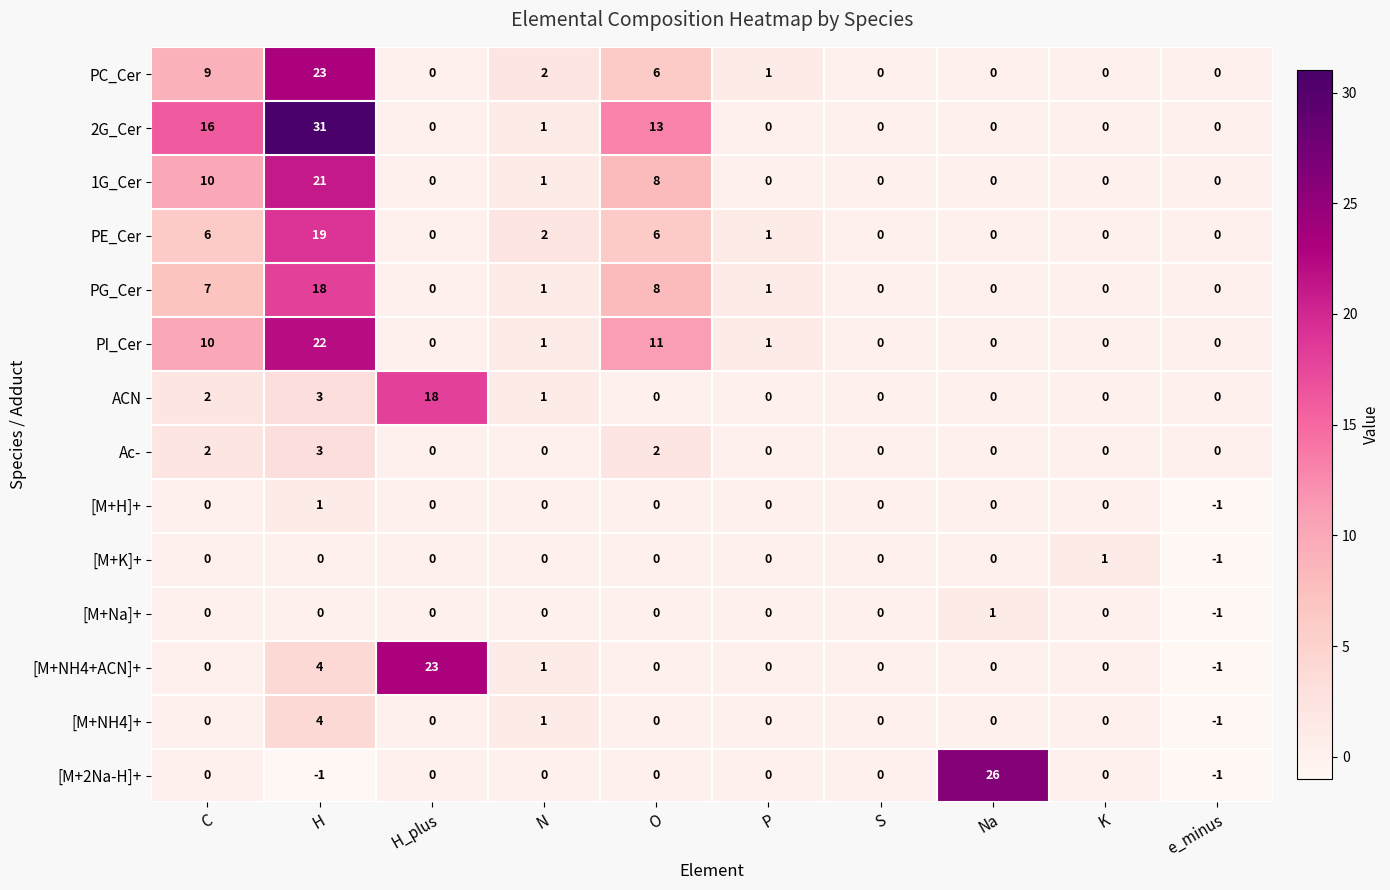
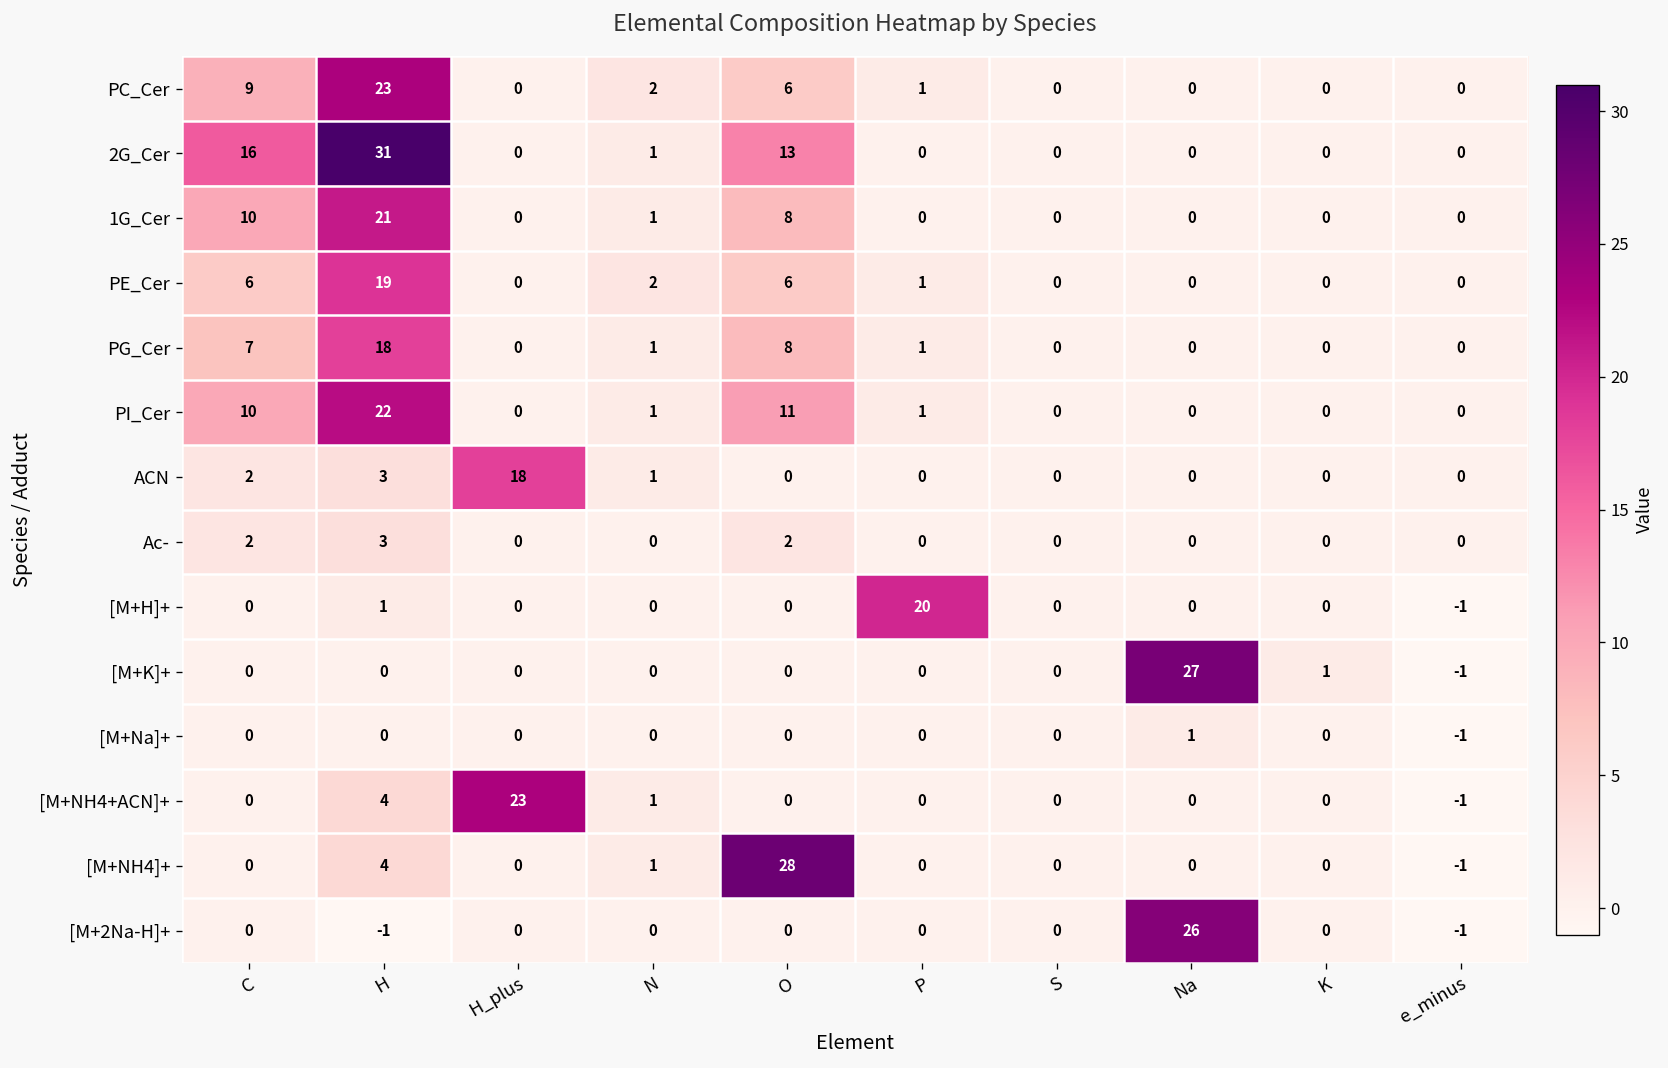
  {
    "PC_Cer": {
      "C": 9,
      "H": 23,
      "H_plus": 0,
      "N": 2,
      "O": 6,
      "P": 1,
      "S": 0,
      "Na": 0,
      "K": 0,
      "e_minus": 0
    },
    "2G_Cer": {
      "C": 16,
      "H": 31,
      "H_plus": 0,
      "N": 1,
      "O": 13,
      "P": 0,
      "S": 0,
      "Na": 0,
      "K": 0,
      "e_minus": 0
    },
    "1G_Cer": {
      "C": 10,
      "H": 21,
      "H_plus": 0,
      "N": 1,
      "O": 8,
      "P": 0,
      "S": 0,
      "Na": 0,
      "K": 0,
      "e_minus": 0
    },
    "PE_Cer": {
      "C": 6,
      "H": 19,
      "H_plus": 0,
      "N": 2,
      "O": 6,
      "P": 1,
      "S": 0,
      "Na": 0,
      "K": 0,
      "e_minus": 0
    },
    "PG_Cer": {
      "C": 7,
      "H": 18,
      "H_plus": 0,
      "N": 1,
      "O": 8,
      "P": 1,
      "S": 0,
      "Na": 0,
      "K": 0,
      "e_minus": 0
    },
    "PI_Cer": {
      "C": 10,
      "H": 22,
      "H_plus": 0,
      "N": 1,
      "O": 11,
      "P": 1,
      "S": 0,
      "Na": 0,
      "K": 0,
      "e_minus": 0
    },
    "ACN": {
      "C": 2,
      "H": 3,
      "H_plus": 18,
      "N": 1,
      "O": 0,
      "P": 0,
      "S": 0,
      "Na": 0,
      "K": 0,
      "e_minus": 0
    },
    "Ac-": {
      "C": 2,
      "H": 3,
      "H_plus": 0,
      "N": 0,
      "O": 2,
      "P": 0,
      "S": 0,
      "Na": 0,
      "K": 0,
      "e_minus": 0
    },
    "[M+H]+": {
      "C": 0,
      "H": 1,
      "H_plus": 0,
      "N": 0,
      "O": 0,
-     "P": 0,
+     "P": 20,
      "S": 0,
      "Na": 0,
      "K": 0,
      "e_minus": -1
    },
    "[M+K]+": {
      "C": 0,
      "H": 0,
      "H_plus": 0,
      "N": 0,
      "O": 0,
      "P": 0,
      "S": 0,
-     "Na": 0,
+     "Na": 27,
      "K": 1,
      "e_minus": -1
    },
    "[M+Na]+": {
      "C": 0,
      "H": 0,
      "H_plus": 0,
      "N": 0,
      "O": 0,
      "P": 0,
      "S": 0,
      "Na": 1,
      "K": 0,
      "e_minus": -1
    },
    "[M+NH4+ACN]+": {
      "C": 0,
      "H": 4,
      "H_plus": 23,
      "N": 1,
      "O": 0,
      "P": 0,
      "S": 0,
      "Na": 0,
      "K": 0,
      "e_minus": -1
    },
    "[M+NH4]+": {
      "C": 0,
      "H": 4,
      "H_plus": 0,
      "N": 1,
-     "O": 0,
+     "O": 28,
      "P": 0,
      "S": 0,
      "Na": 0,
      "K": 0,
      "e_minus": -1
    },
    "[M+2Na-H]+": {
      "C": 0,
      "H": -1,
      "H_plus": 0,
      "N": 0,
      "O": 0,
      "P": 0,
      "S": 0,
      "Na": 26,
      "K": 0,
      "e_minus": -1
    }
  }
